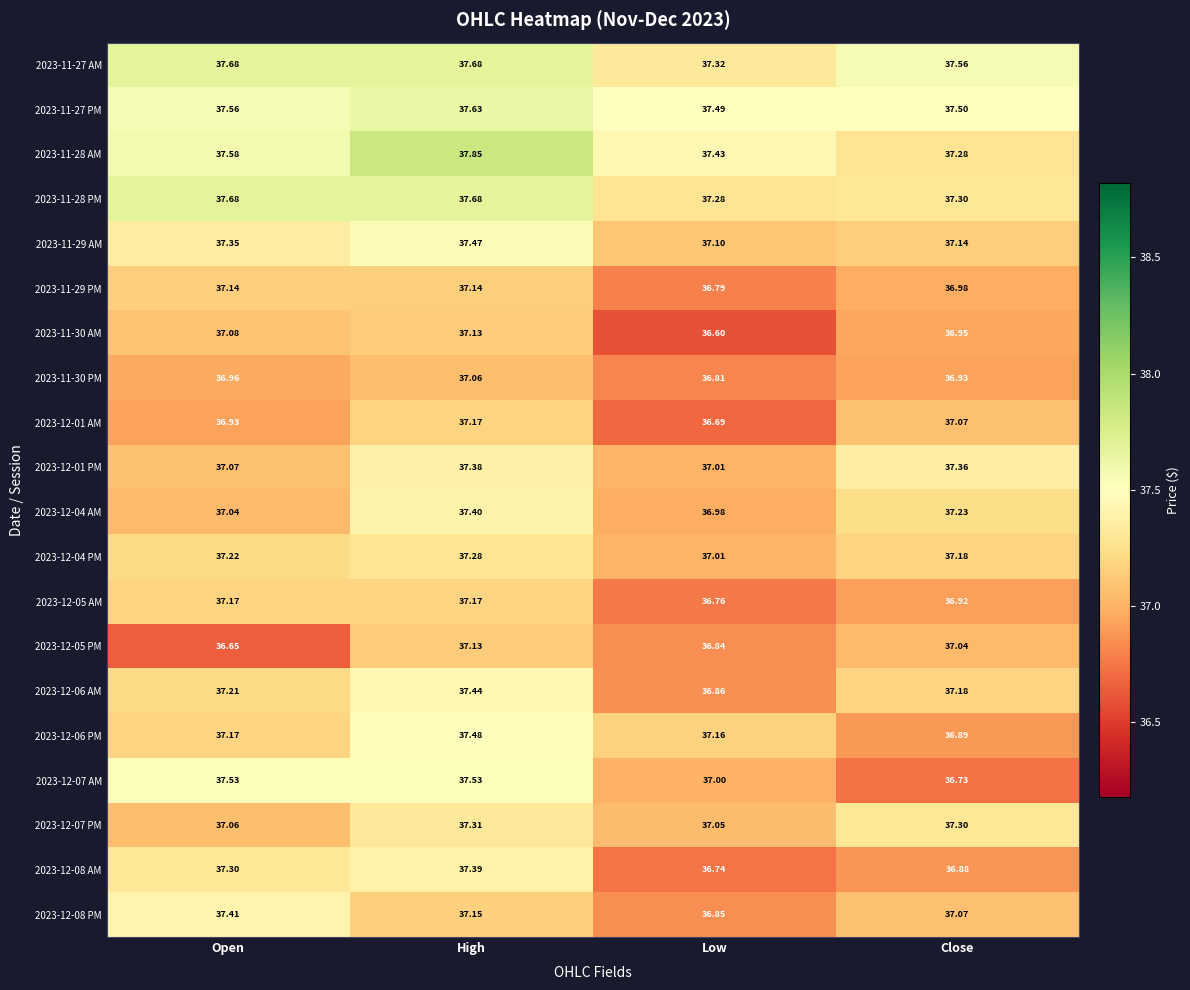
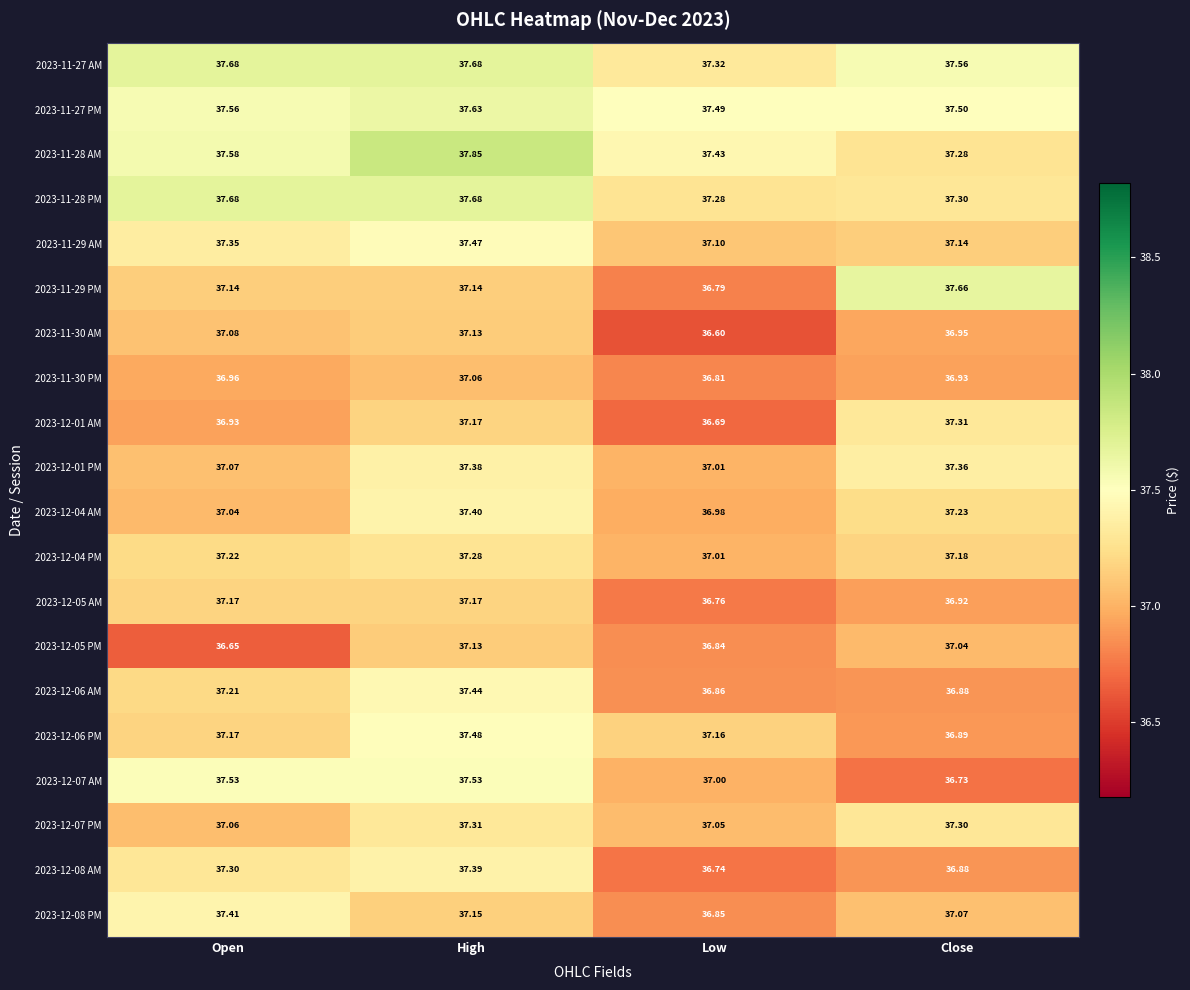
  {
    "2023-11-27 AM": {
      "Open": 37.68,
      "High": 37.68,
      "Low": 37.32,
      "Close": 37.56
    },
    "2023-11-27 PM": {
      "Open": 37.56,
      "High": 37.63,
      "Low": 37.49,
      "Close": 37.50
    },
    "2023-11-28 AM": {
      "Open": 37.58,
      "High": 37.85,
      "Low": 37.43,
      "Close": 37.28
    },
    "2023-11-28 PM": {
      "Open": 37.68,
      "High": 37.68,
      "Low": 37.28,
      "Close": 37.30
    },
    "2023-11-29 AM": {
      "Open": 37.35,
      "High": 37.47,
      "Low": 37.10,
      "Close": 37.14
    },
    "2023-11-29 PM": {
      "Open": 37.14,
      "High": 37.14,
      "Low": 36.79,
-     "Close": 36.98
+     "Close": 37.66
    },
    "2023-11-30 AM": {
      "Open": 37.08,
      "High": 37.13,
      "Low": 36.60,
      "Close": 36.95
    },
    "2023-11-30 PM": {
      "Open": 36.96,
      "High": 37.06,
      "Low": 36.81,
      "Close": 36.93
    },
    "2023-12-01 AM": {
      "Open": 36.93,
      "High": 37.17,
      "Low": 36.69,
-     "Close": 37.07
+     "Close": 37.31
    },
    "2023-12-01 PM": {
      "Open": 37.07,
      "High": 37.38,
      "Low": 37.01,
      "Close": 37.36
    },
    "2023-12-04 AM": {
      "Open": 37.04,
      "High": 37.40,
      "Low": 36.98,
      "Close": 37.23
    },
    "2023-12-04 PM": {
      "Open": 37.22,
      "High": 37.28,
      "Low": 37.01,
      "Close": 37.18
    },
    "2023-12-05 AM": {
      "Open": 37.17,
      "High": 37.17,
      "Low": 36.76,
      "Close": 36.92
    },
    "2023-12-05 PM": {
      "Open": 36.65,
      "High": 37.13,
      "Low": 36.84,
      "Close": 37.04
    },
    "2023-12-06 AM": {
      "Open": 37.21,
      "High": 37.44,
      "Low": 36.86,
-     "Close": 37.18
+     "Close": 36.88
    },
    "2023-12-06 PM": {
      "Open": 37.17,
      "High": 37.48,
      "Low": 37.16,
      "Close": 36.89
    },
    "2023-12-07 AM": {
      "Open": 37.53,
      "High": 37.53,
      "Low": 37.00,
      "Close": 36.73
    },
    "2023-12-07 PM": {
      "Open": 37.06,
      "High": 37.31,
      "Low": 37.05,
      "Close": 37.30
    },
    "2023-12-08 AM": {
      "Open": 37.30,
      "High": 37.39,
      "Low": 36.74,
      "Close": 36.88
    },
    "2023-12-08 PM": {
      "Open": 37.41,
      "High": 37.15,
      "Low": 36.85,
      "Close": 37.07
    }
  }
